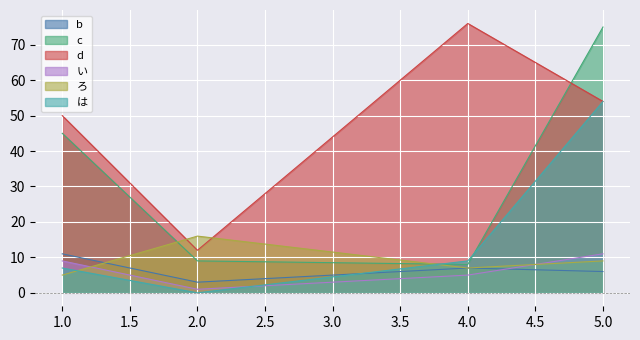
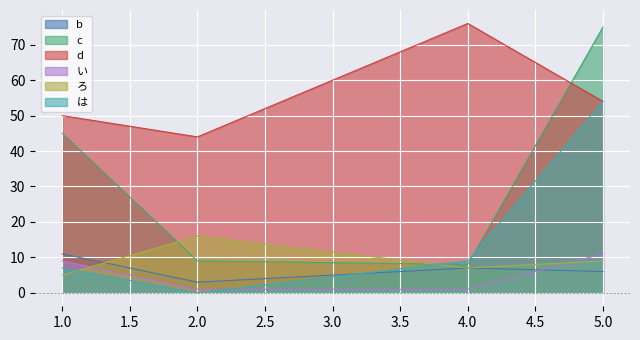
  {
    "d": {
      "1.0": 50,
-     "2.0": 12,
+     "2.0": 44,
      "4.0": 76
    },
    "い": {
      "1.0": 9,
      "2.0": 1,
-     "4.0": 5,
+     "4.0": 1,
      "5.0": 11
    },
    "ろ": {
      "1.0": 5,
      "2.0": 16,
      "5.0": 9
    }
  }
